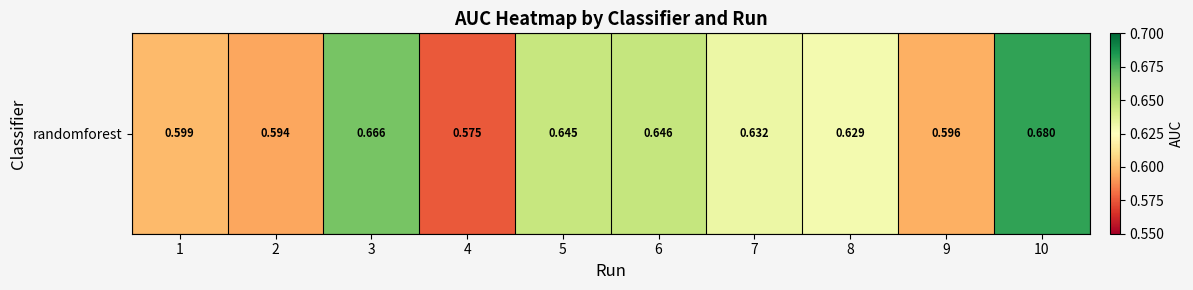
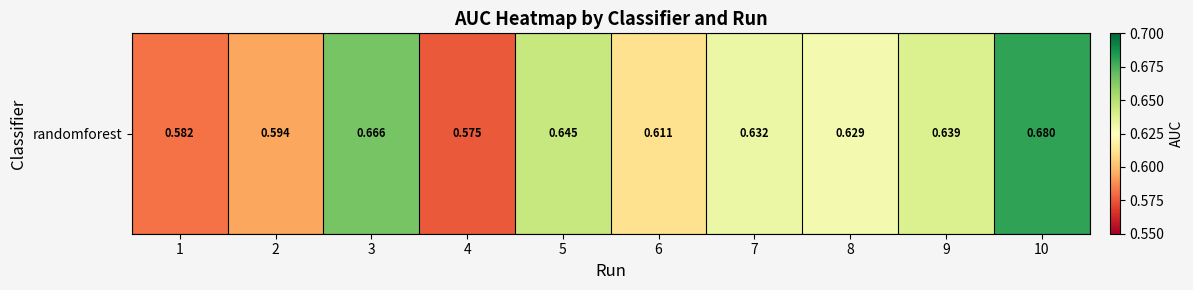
  {
    "randomforest": {
-     "1": 0.599,
+     "1": 0.582,
      "2": 0.594,
      "3": 0.666,
      "4": 0.575,
      "5": 0.645,
-     "6": 0.646,
+     "6": 0.611,
      "7": 0.632,
      "8": 0.629,
-     "9": 0.596,
+     "9": 0.639,
      "10": 0.680
    }
  }
